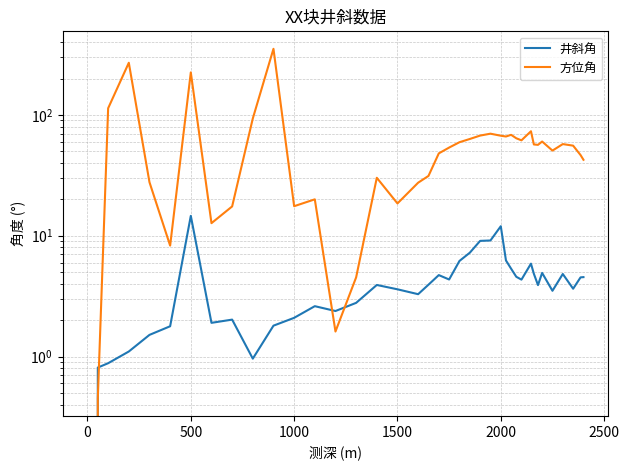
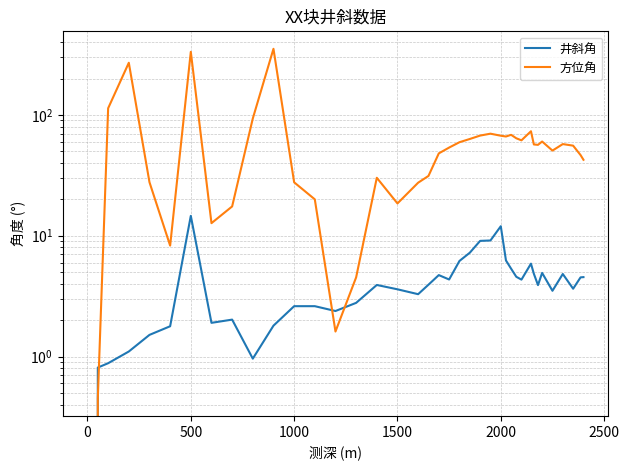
  {
    "井斜角": {
      "500": 15,
-     "1000": 2.1,
+     "1000": 2.6,
      "1500": 3.6,
      "2000": 12
    },
    "方位角": {
-     "500": 220,
-     "1000": 18,
+     "500": 330,
+     "1000": 28,
      "1500": 19,
      "2000": 70
    }
  }
